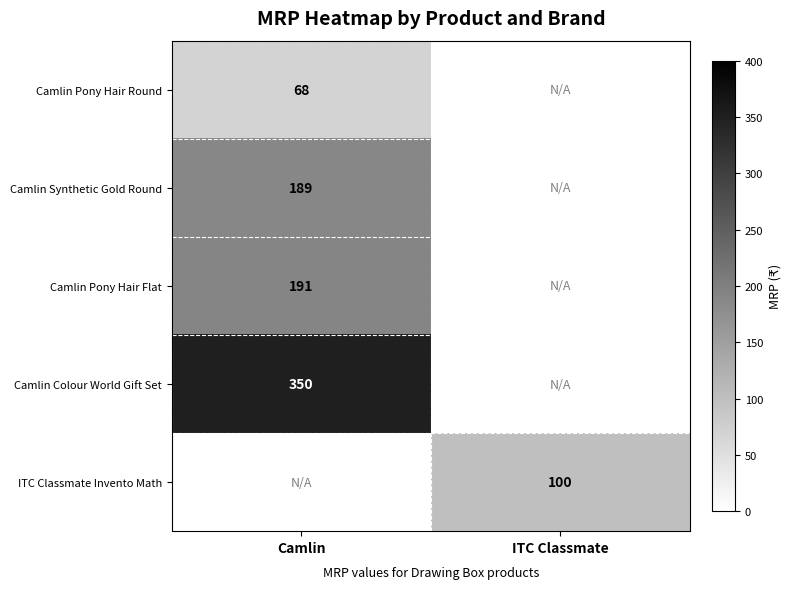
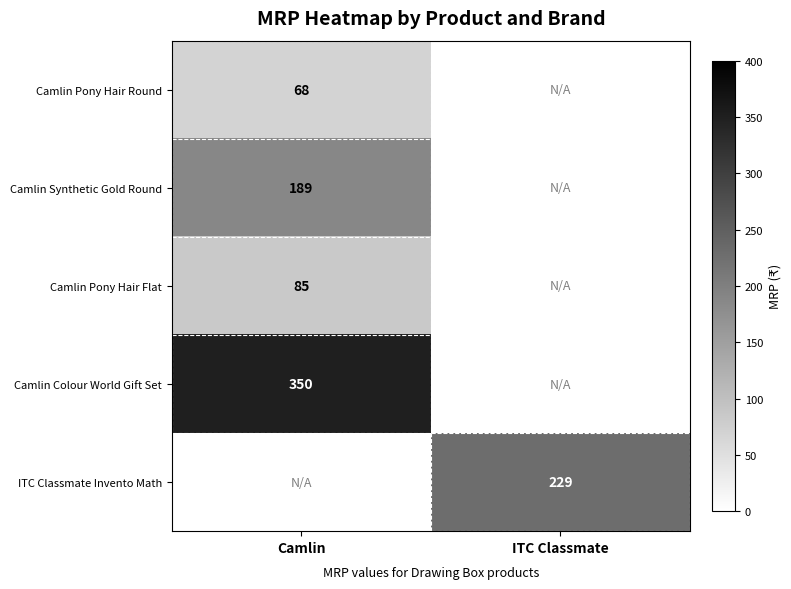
  {
    "Camlin Pony Hair Round": {
      "Camlin": 68
    },
    "Camlin Synthetic Gold Round": {
      "Camlin": 189
    },
    "Camlin Pony Hair Flat": {
-     "Camlin": 191
+     "Camlin": 85
    },
    "Camlin Colour World Gift Set": {
      "Camlin": 350
    },
    "ITC Classmate Invento Math": {
-     "ITC Classmate": 100
+     "ITC Classmate": 229
    }
  }
